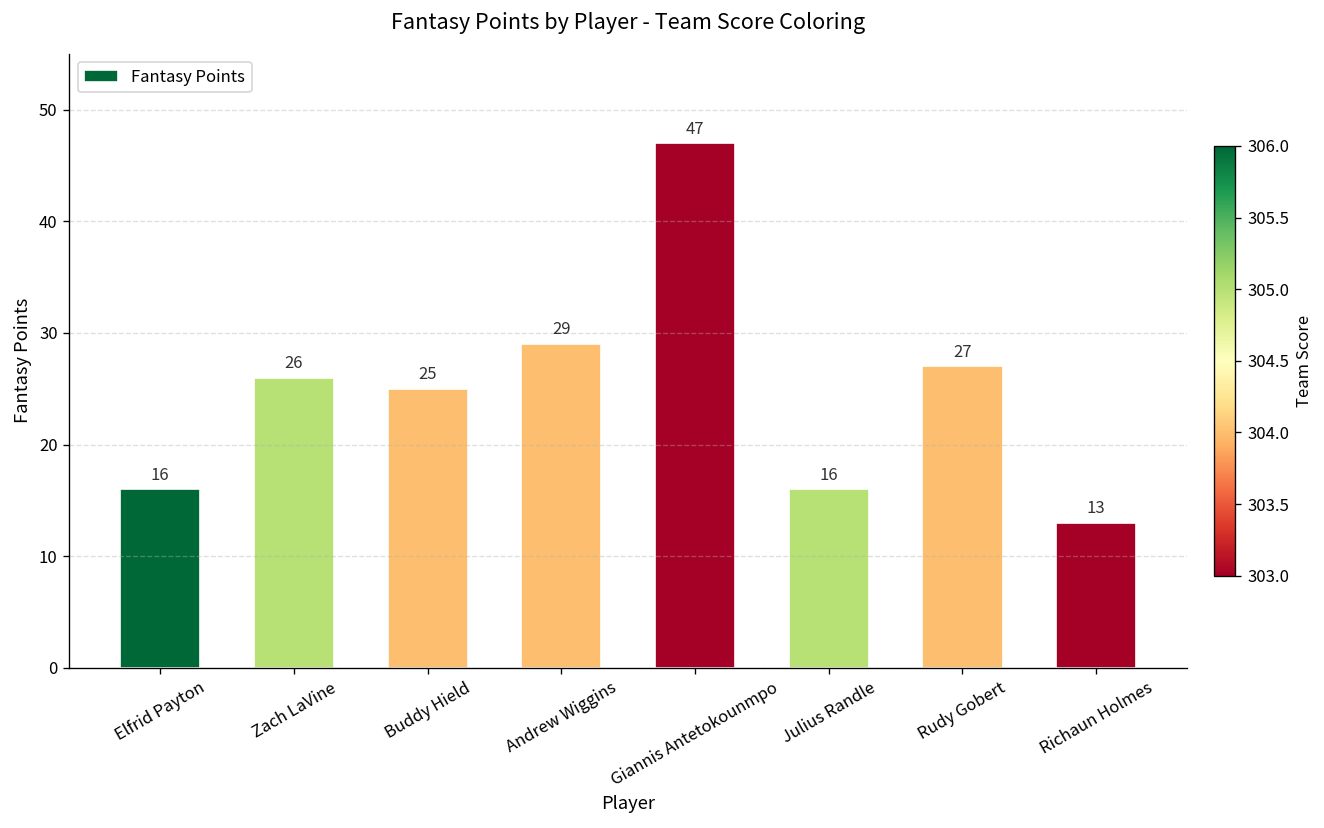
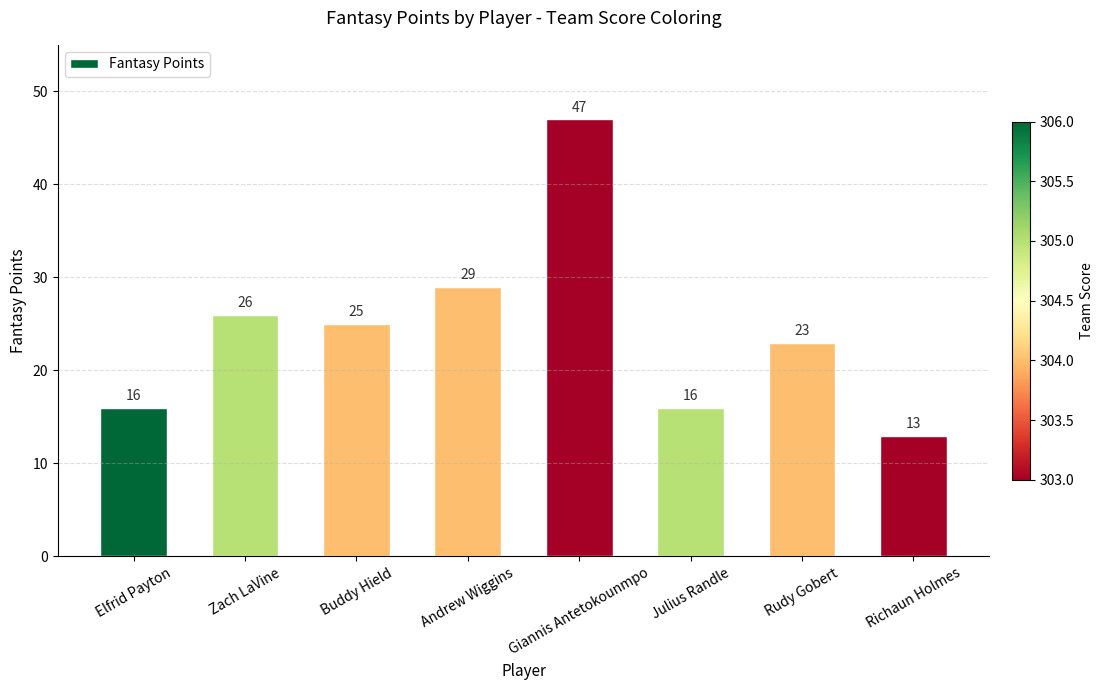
  {
    "Elfrid Payton": 16,
    "Zach LaVine": 26,
    "Buddy Hield": 25,
    "Andrew Wiggins": 29,
    "Giannis Antetokounmpo": 47,
    "Julius Randle": 16,
-   "Rudy Gobert": 27,
+   "Rudy Gobert": 23,
    "Richaun Holmes": 13
  }
